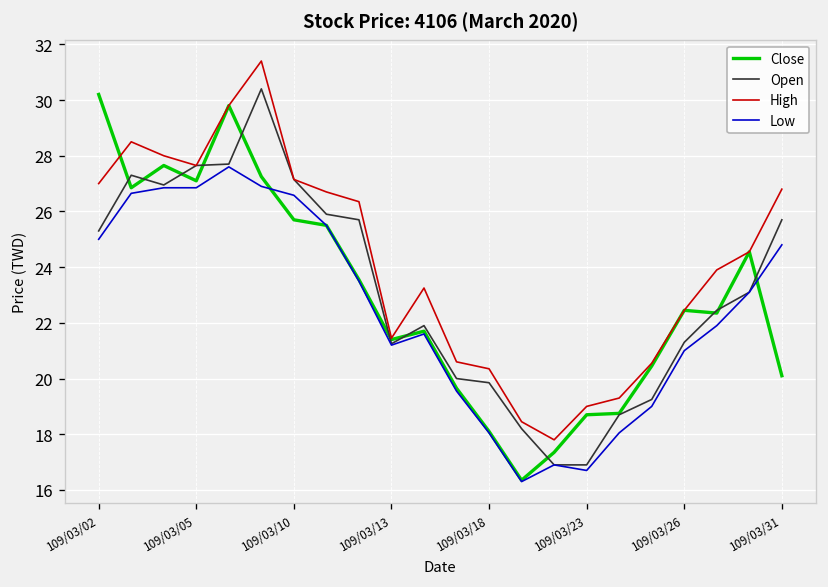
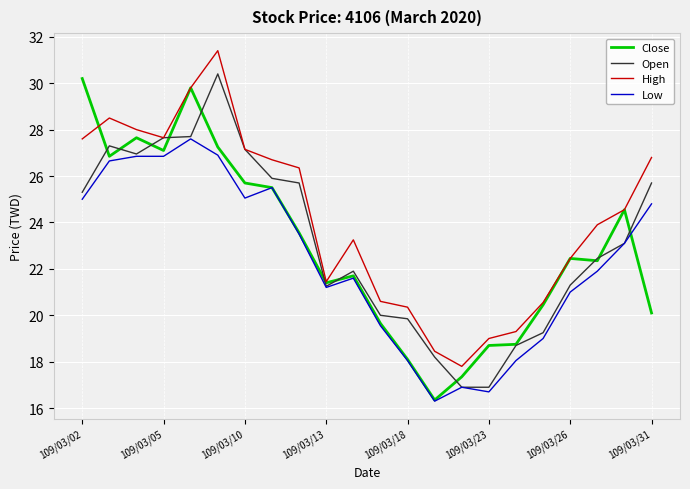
  {
    "Close": {
      "109/03/02": 30.2,
      "109/03/05": 27.1,
      "109/03/10": 25.7,
      "109/03/23": 18.7,
      "109/03/31": 20.1
    },
    "Open": {
      "109/03/02": 25.3,
      "109/03/18": 19.9,
      "109/03/23": 16.9,
      "109/03/26": 21.3,
      "109/03/31": 25.7
    },
    "High": {
-     "109/03/02": 27.0,
+     "109/03/02": 27.6,
      "109/03/18": 20.4,
      "109/03/23": 19.0,
      "109/03/31": 26.8
    },
    "Low": {
      "109/03/02": 25.0,
      "109/03/05": 26.9,
-     "109/03/10": 26.6,
+     "109/03/10": 25.1,
      "109/03/23": 16.7,
      "109/03/26": 21.0,
      "109/03/31": 24.8
    }
  }
